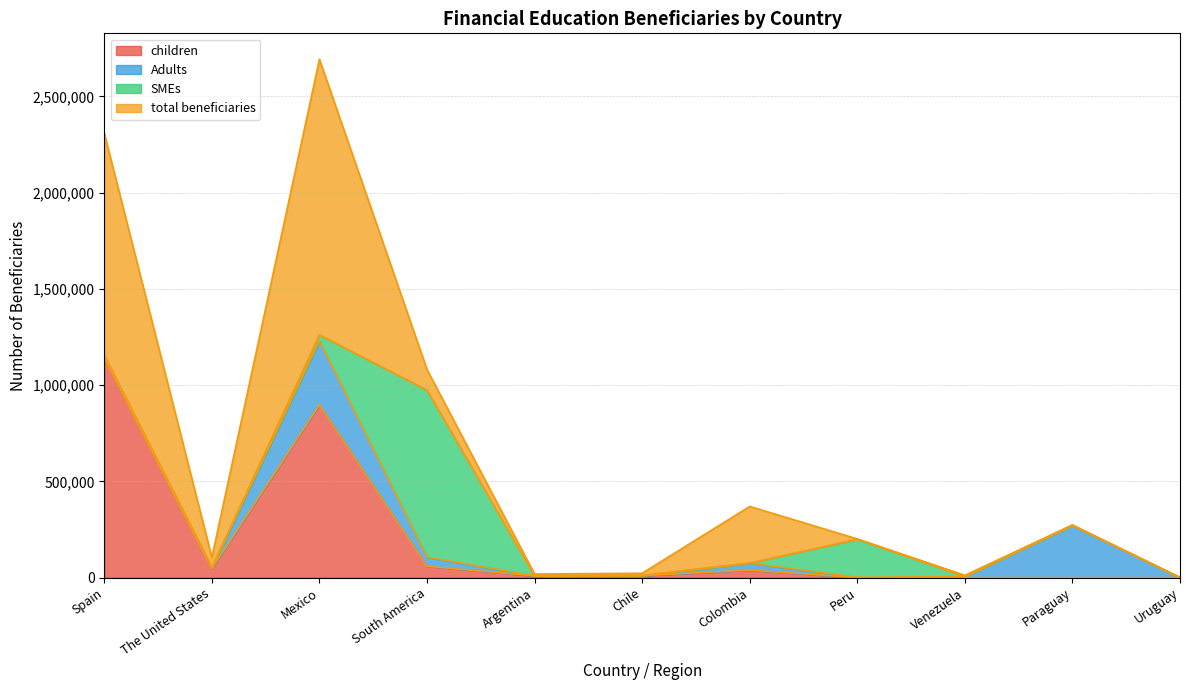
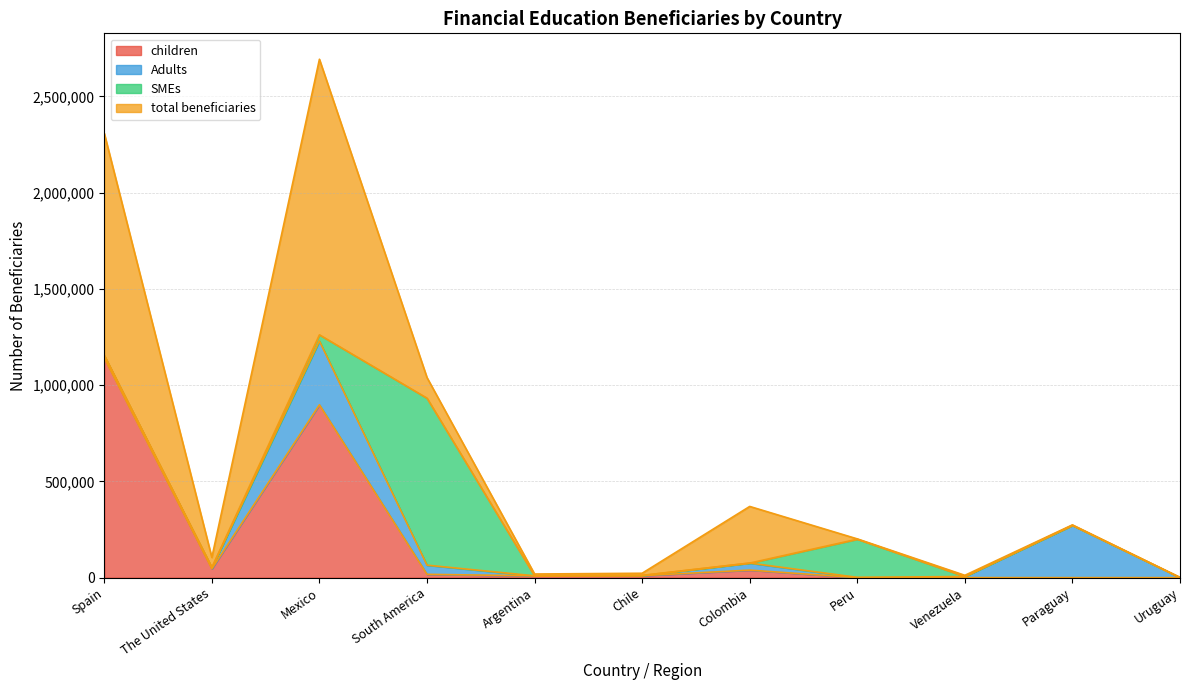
  {
    "children": {
      "Mexico": "900,000",
-     "South America": "60,000",
+     "South America": "20,000",
      "Colombia": "40,000",
      "Paraguay": "0"
    },
    "Adults": {
      "Mexico": "330,000",
      "South America": "50,000"
    },
    "SMEs": {
      "Mexico": "30,000",
      "South America": "870,000"
    },
    "total beneficiaries": {
      "Spain": "1,150,000",
      "The United States": "50,000",
      "Mexico": "1,430,000",
      "South America": "110,000",
      "Colombia": "290,000"
    }
  }
